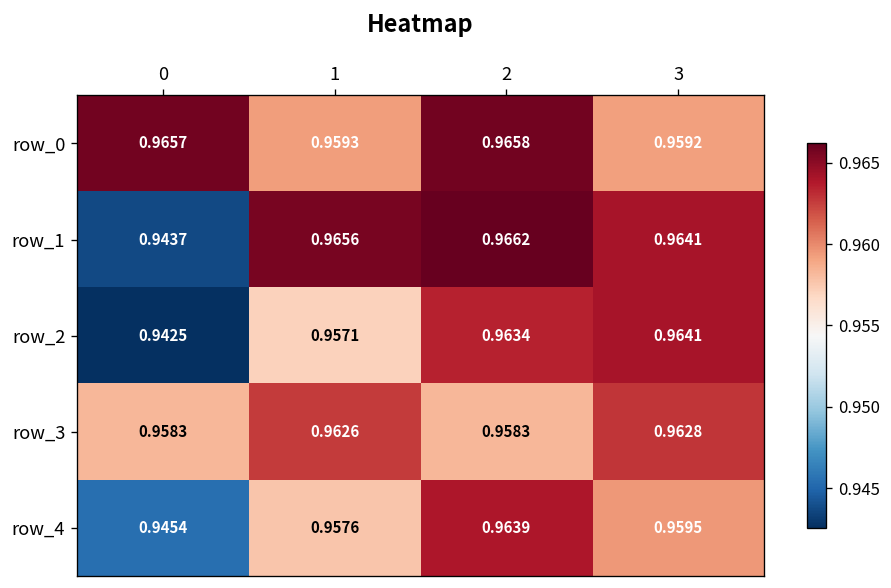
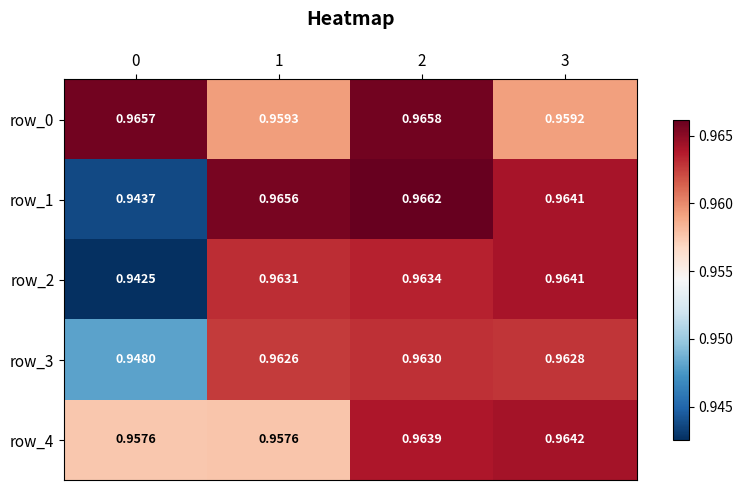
  {
    "row_0": {
      "0": 0.9657,
      "1": 0.9593,
      "2": 0.9658,
      "3": 0.9592
    },
    "row_1": {
      "0": 0.9437,
      "1": 0.9656,
      "2": 0.9662,
      "3": 0.9641
    },
    "row_2": {
      "0": 0.9425,
-     "1": 0.9571,
+     "1": 0.9631,
      "2": 0.9634,
      "3": 0.9641
    },
    "row_3": {
-     "0": 0.9583,
+     "0": 0.9480,
      "1": 0.9626,
-     "2": 0.9583,
+     "2": 0.9630,
      "3": 0.9628
    },
    "row_4": {
-     "0": 0.9454,
+     "0": 0.9576,
      "1": 0.9576,
      "2": 0.9639,
-     "3": 0.9595
+     "3": 0.9642
    }
  }
